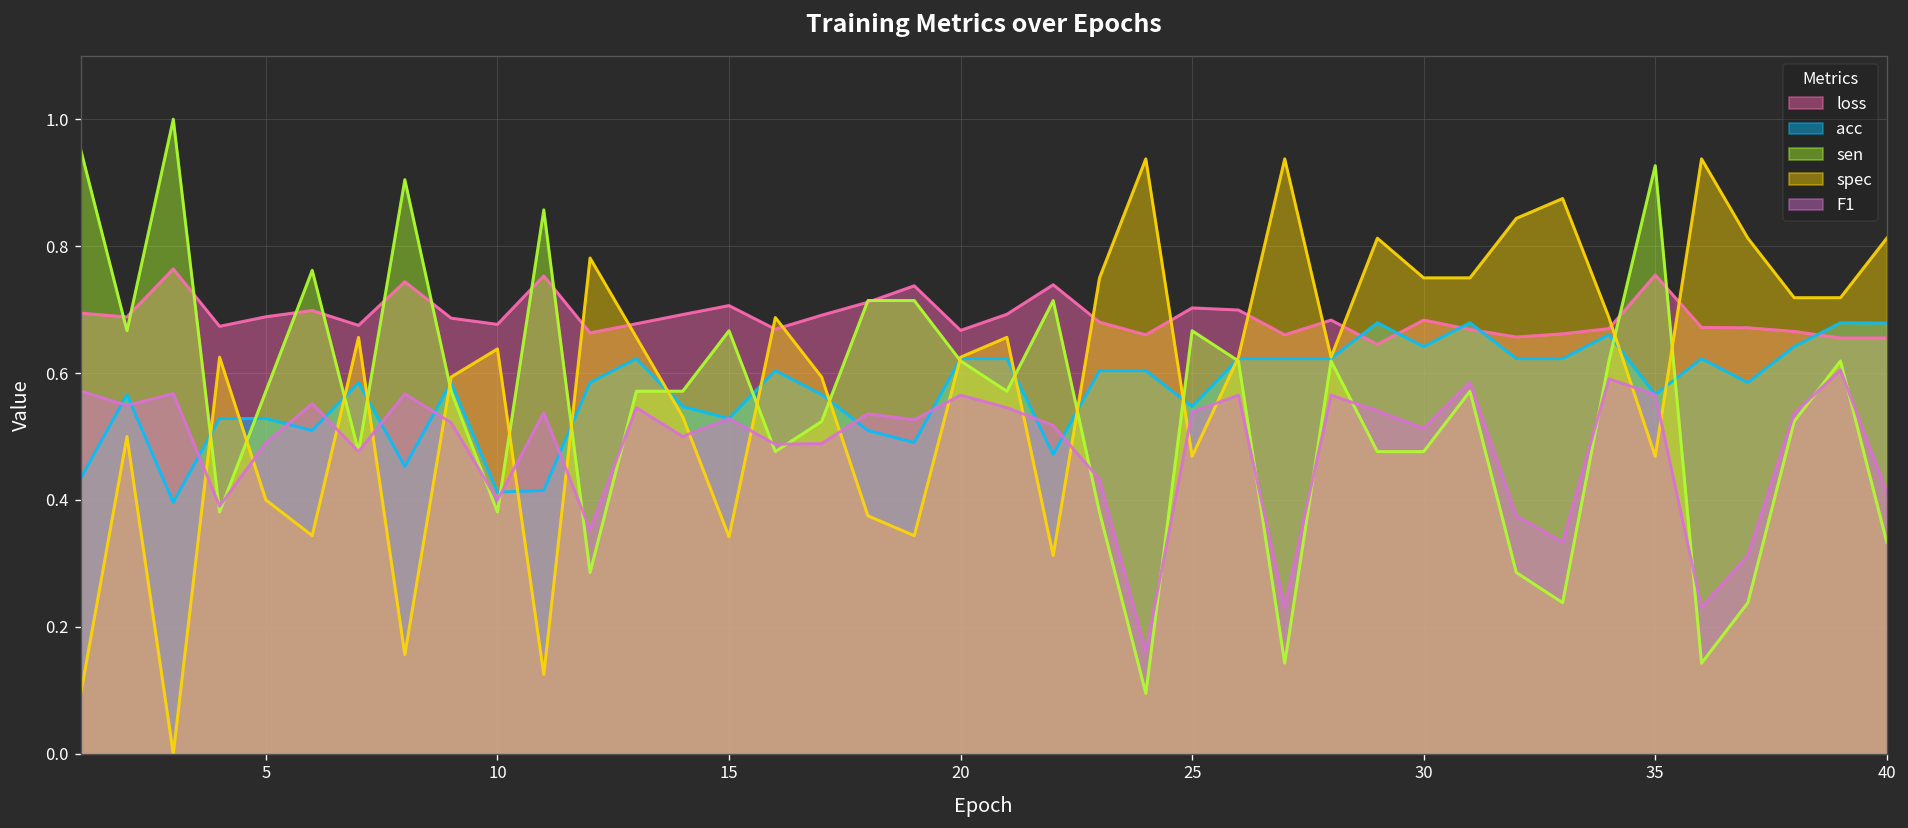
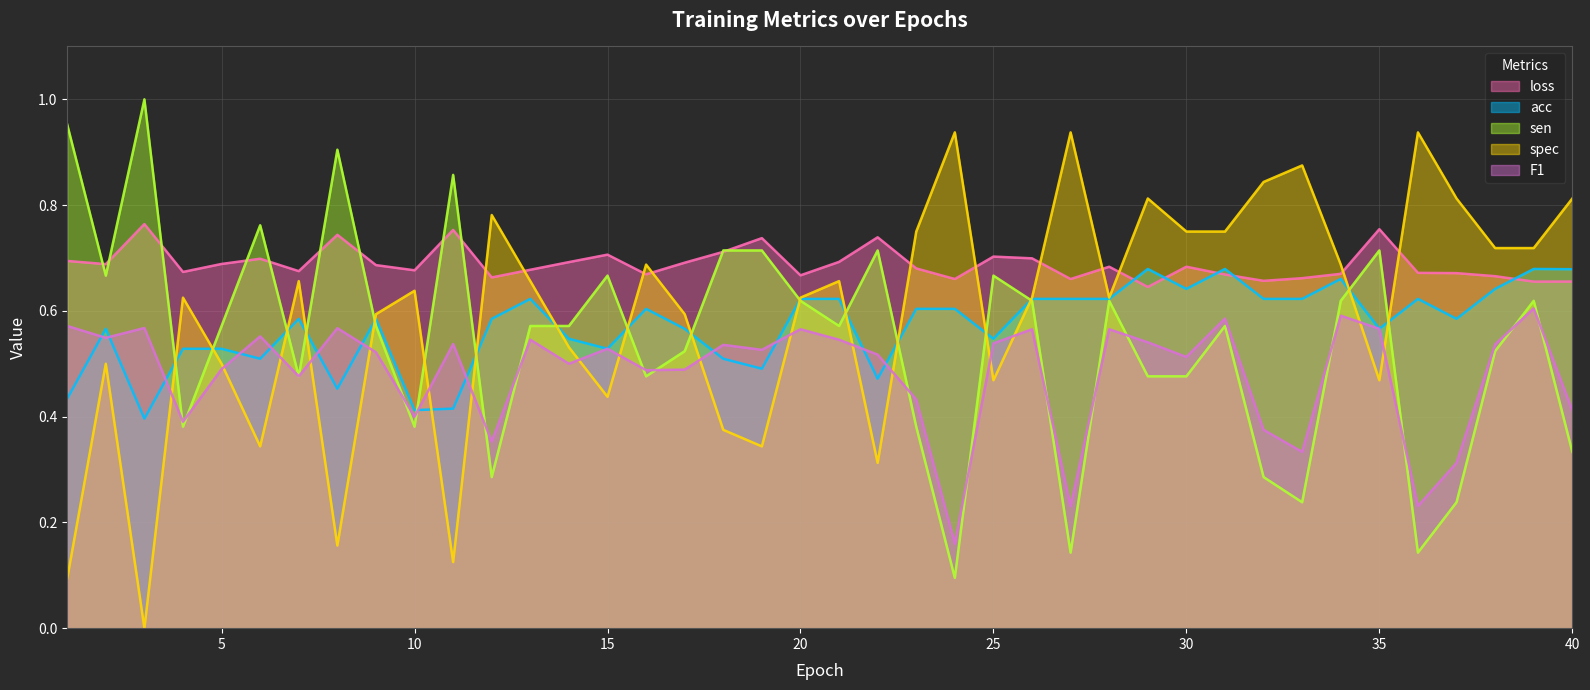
  {
    "acc": {
      "5": 0.53,
      "10": 0.41,
      "25": 0.55,
      "30": 0.64,
      "40": 0.68
    },
    "sen": {
      "5": 0.57,
      "10": 0.38,
      "15": 0.67,
      "25": 0.67,
      "30": 0.48,
-     "35": 0.93,
+     "35": 0.71,
      "40": 0.33
    },
    "spec": {
-     "5": 0.4,
+     "5": 0.5,
      "10": 0.64,
-     "15": 0.34,
+     "15": 0.44,
      "25": 0.47,
      "30": 0.75,
      "35": 0.47,
      "40": 0.81
    }
  }
